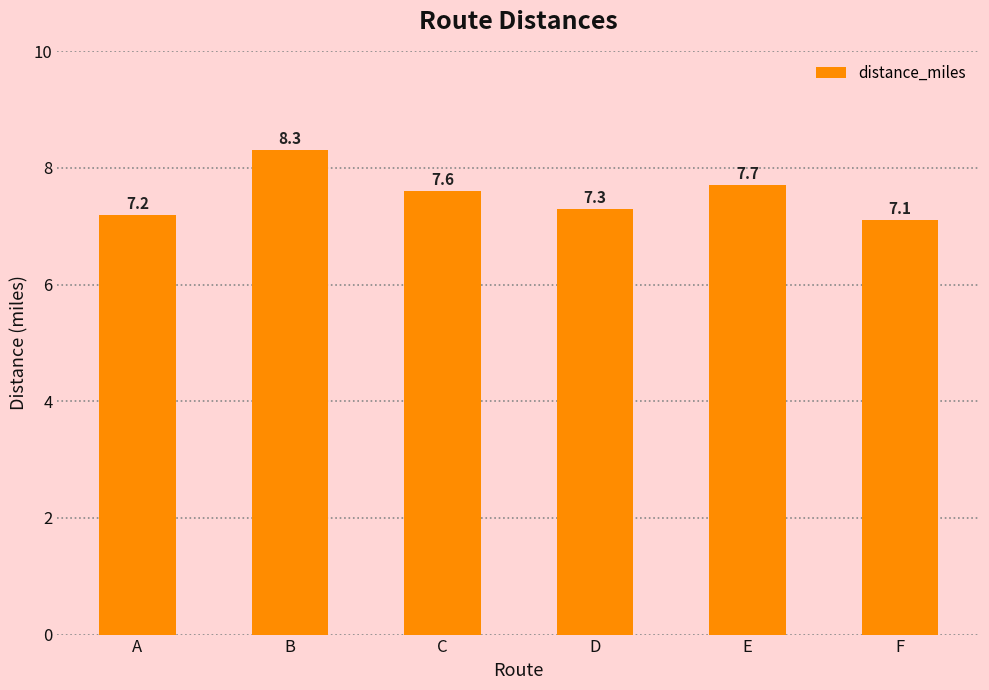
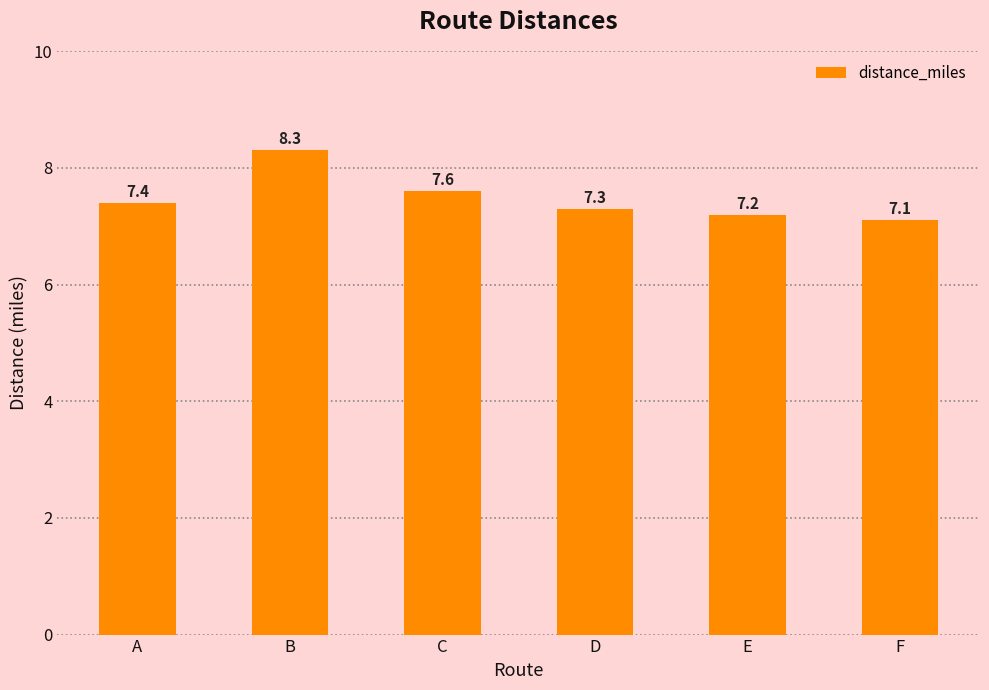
  {
-   "A": 7.2,
+   "A": 7.4,
    "B": 8.3,
    "C": 7.6,
    "D": 7.3,
-   "E": 7.7,
+   "E": 7.2,
    "F": 7.1
  }
